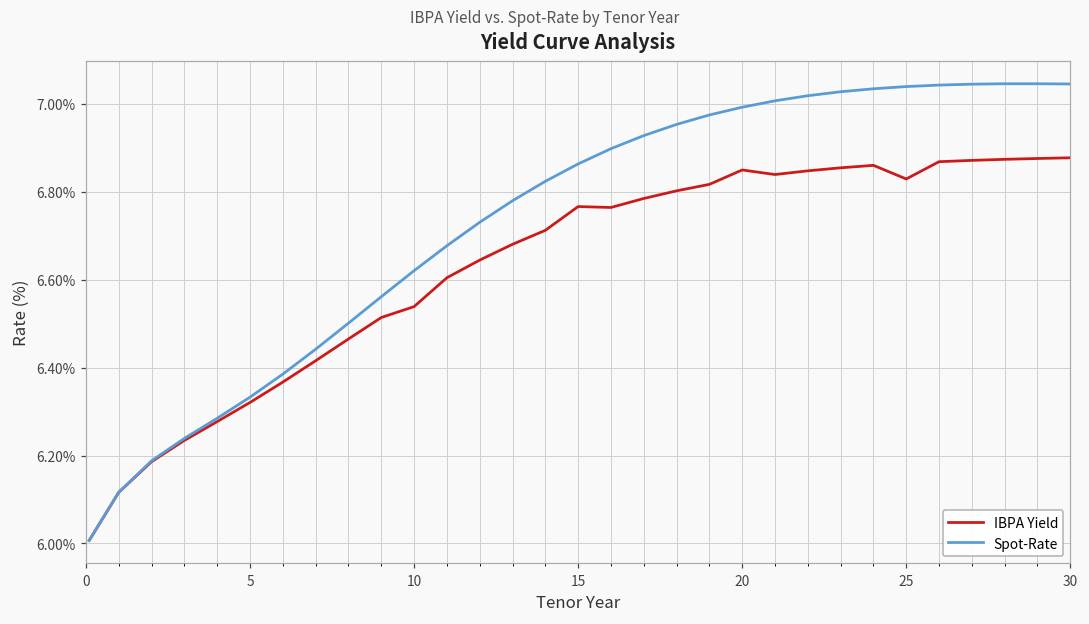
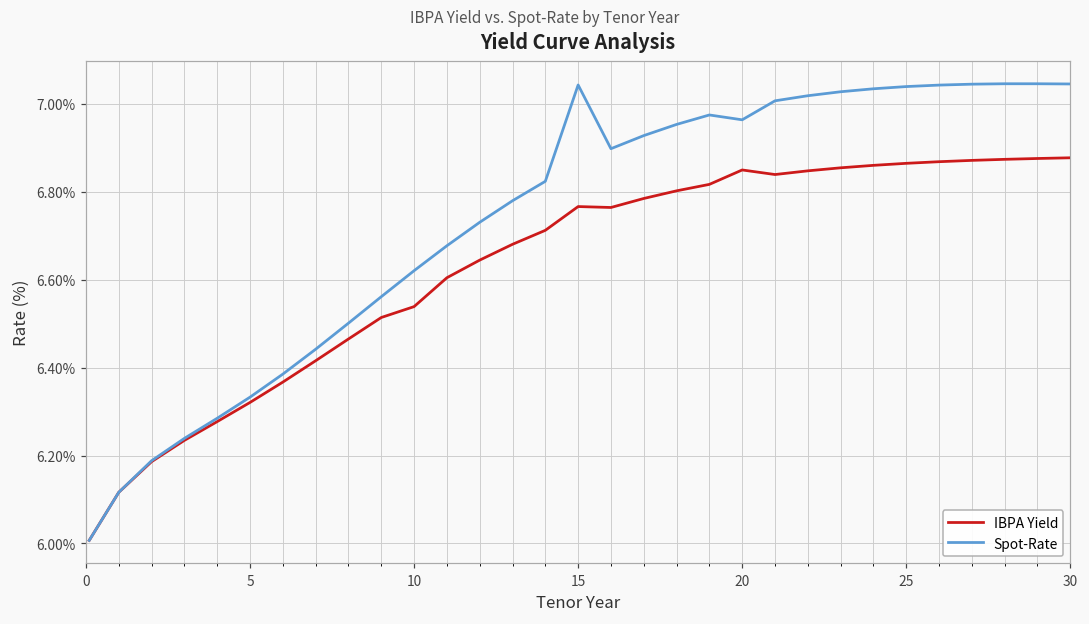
  {
    "IBPA Yield": {
      "5": "6.32%",
      "10": "6.54%",
      "15": "6.77%",
      "20": "6.85%",
-     "25": "6.83%",
+     "25": "6.87%",
      "30": "6.88%"
    },
    "Spot-Rate": {
      "5": "6.33%",
      "10": "6.62%",
-     "15": "6.86%",
-     "20": "6.99%",
+     "15": "7.04%",
+     "20": "6.96%",
      "25": "7.04%",
      "30": "7.05%"
    }
  }
